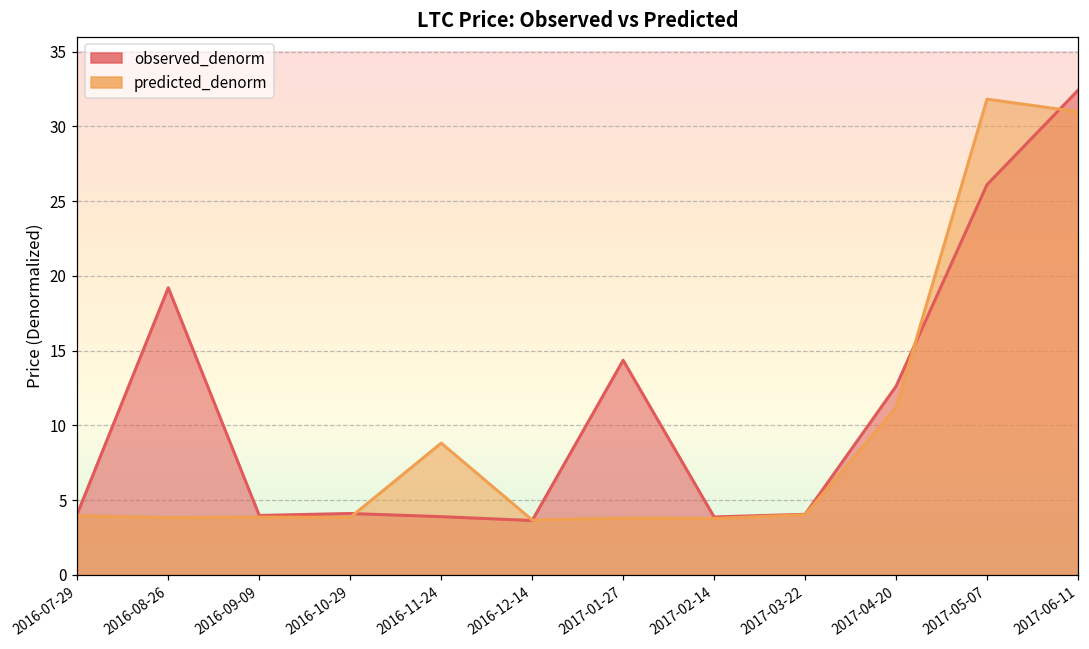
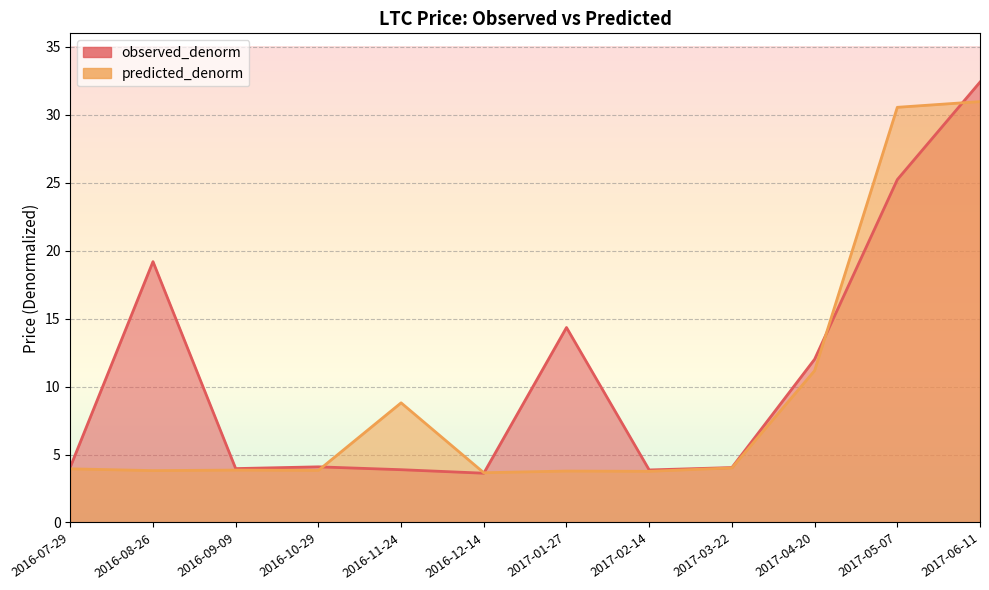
  {
    "observed_denorm": {
      "2016-08-26": 19.2,
      "2016-10-29": 4.1,
      "2016-11-24": 3.9,
      "2017-01-27": 14.3,
-     "2017-04-20": 12.6,
-     "2017-05-07": 26.1,
+     "2017-04-20": 12.0,
+     "2017-05-07": 25.2,
      "2017-06-11": 32.4
    },
    "predicted_denorm": {
      "2016-08-26": 3.8,
      "2016-10-29": 3.8,
      "2016-11-24": 8.8,
      "2017-01-27": 3.8,
      "2017-04-20": 11.2,
-     "2017-05-07": 31.8,
+     "2017-05-07": 30.6,
      "2017-06-11": 31.0
    }
  }
